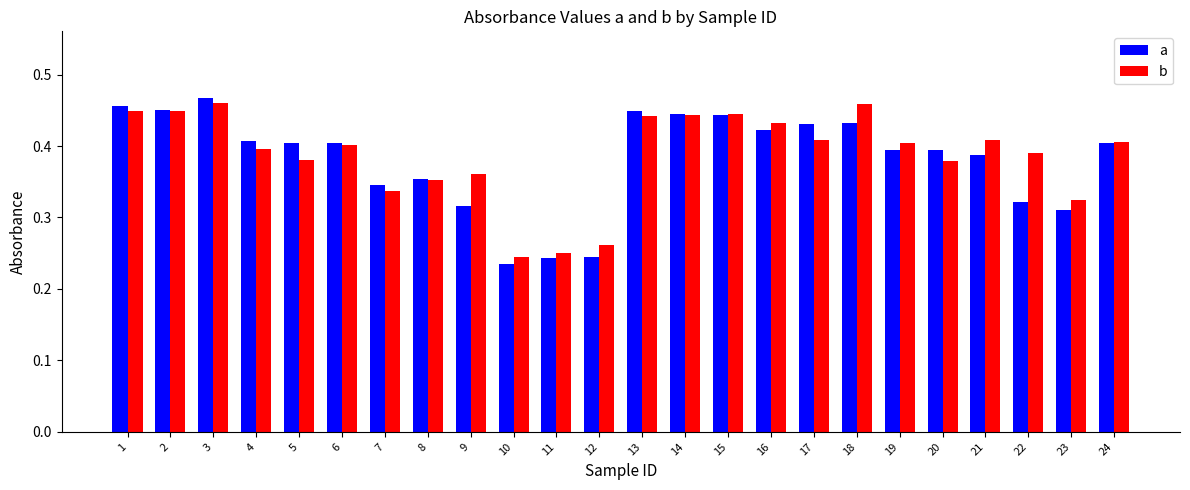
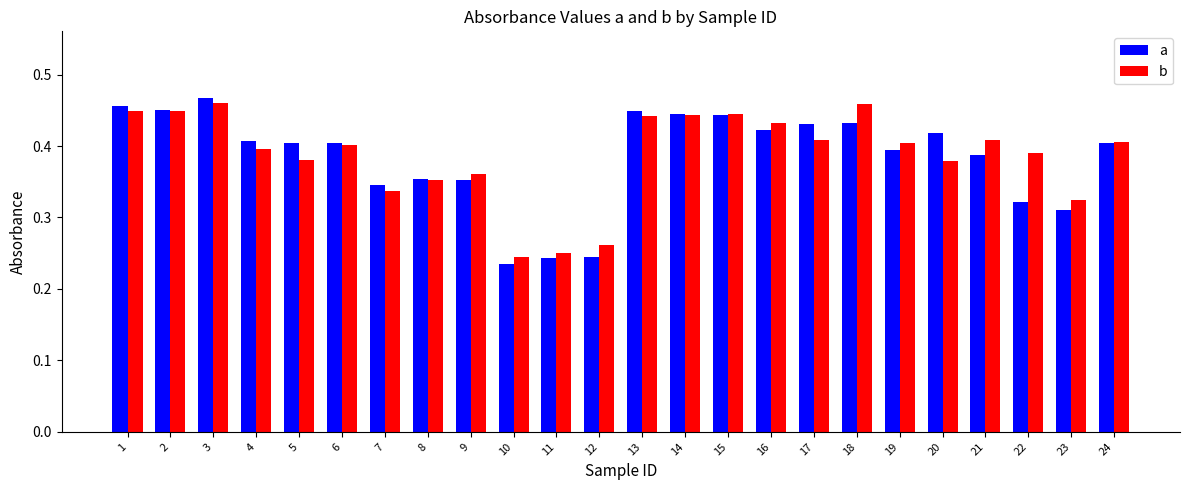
  {
    "a": {
      "1": 0.46,
      "2": 0.45,
      "3": 0.47,
      "4": 0.41,
      "5": 0.40,
      "6": 0.40,
      "7": 0.35,
      "8": 0.35,
-     "9": 0.32,
+     "9": 0.35,
      "10": 0.23,
      "11": 0.24,
      "12": 0.24,
      "13": 0.45,
      "14": 0.45,
      "15": 0.44,
      "16": 0.42,
      "17": 0.43,
      "18": 0.43,
      "19": 0.39,
-     "20": 0.39,
+     "20": 0.42,
      "21": 0.39,
      "22": 0.32,
      "23": 0.31,
      "24": 0.40
    },
    "b": {
      "1": 0.45,
      "2": 0.45,
      "3": 0.46,
      "4": 0.40,
      "5": 0.38,
      "6": 0.40,
      "7": 0.34,
      "8": 0.35,
      "9": 0.36,
      "10": 0.24,
      "11": 0.25,
      "12": 0.26,
      "13": 0.44,
      "14": 0.44,
      "15": 0.45,
      "16": 0.43,
      "17": 0.41,
      "18": 0.46,
      "19": 0.40,
      "20": 0.38,
      "21": 0.41,
      "22": 0.39,
      "23": 0.32,
      "24": 0.41
    }
  }
